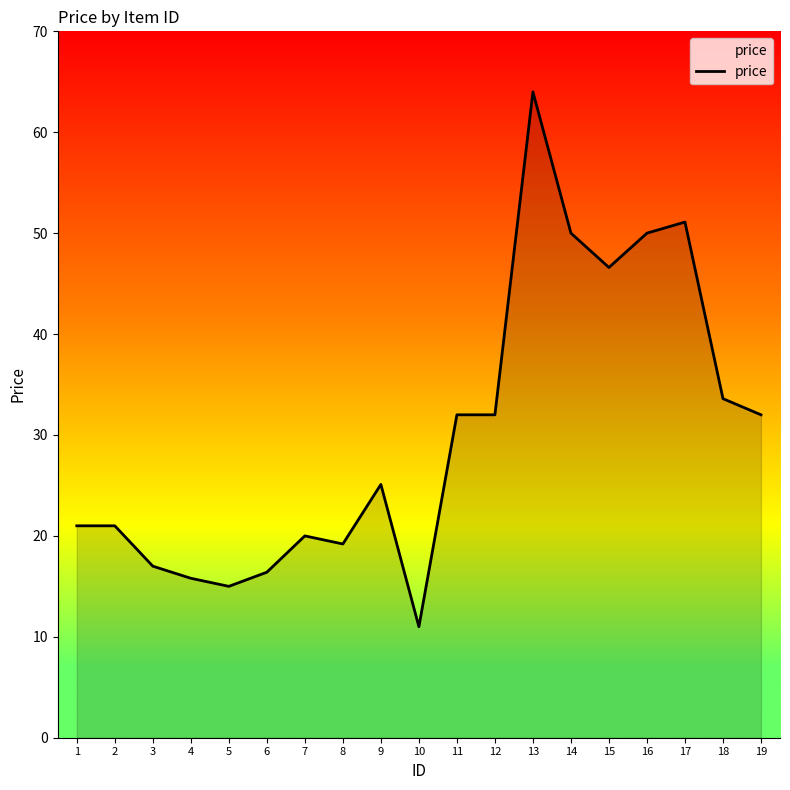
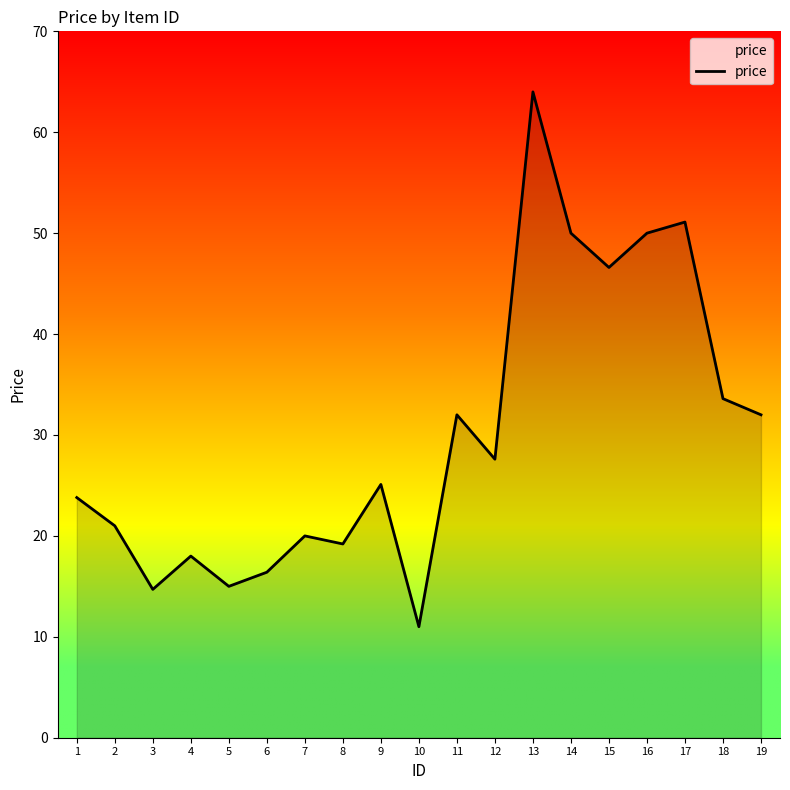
  {
-   "1": 21.0,
+   "1": 23.8,
    "2": 21.0,
-   "3": 17.0,
-   "4": 15.8,
+   "3": 14.7,
+   "4": 18.0,
    "5": 15.0,
    "6": 16.4,
    "7": 20.0,
    "8": 19.2,
    "9": 25.1,
    "10": 11.0,
    "11": 32.0,
-   "12": 32.0,
+   "12": 27.6,
    "13": 64.0,
    "14": 50.0,
    "15": 46.6,
    "16": 50.0,
    "17": 51.1,
    "18": 33.6,
    "19": 32.0
  }
